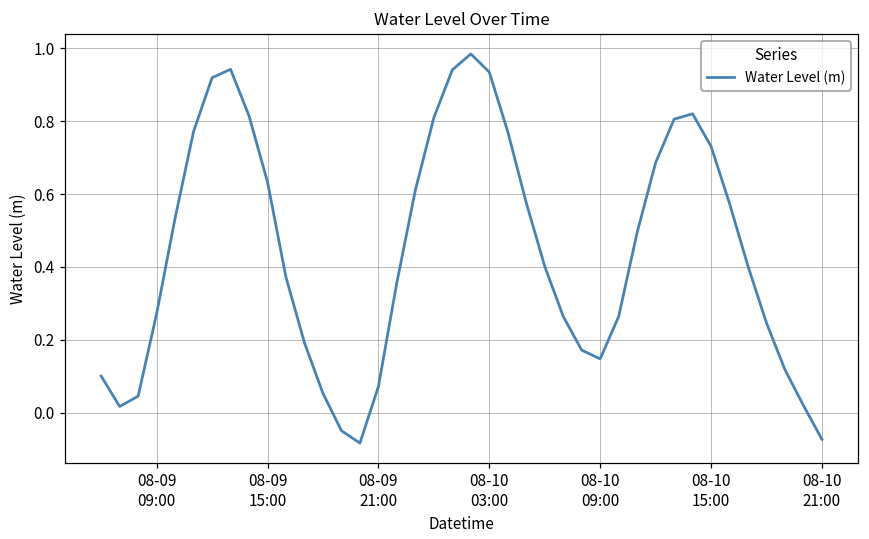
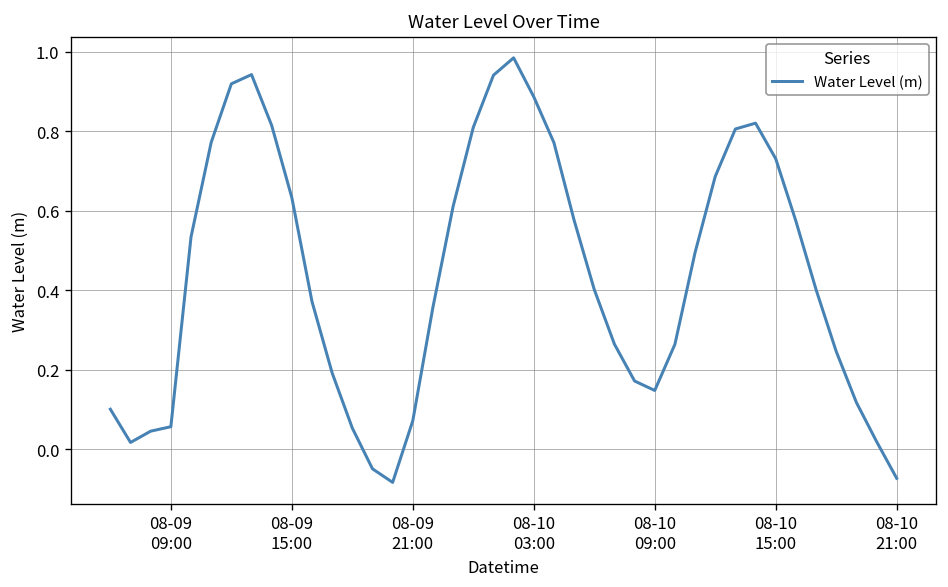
  {
-   "08-09 09:00": 0.27,
+   "08-09 09:00": 0.06,
    "08-09 15:00": 0.63,
    "08-09 21:00": 0.07,
-   "08-10 03:00": 0.93,
+   "08-10 03:00": 0.89,
    "08-10 09:00": 0.15,
    "08-10 15:00": 0.73,
    "08-10 21:00": -0.07
  }
